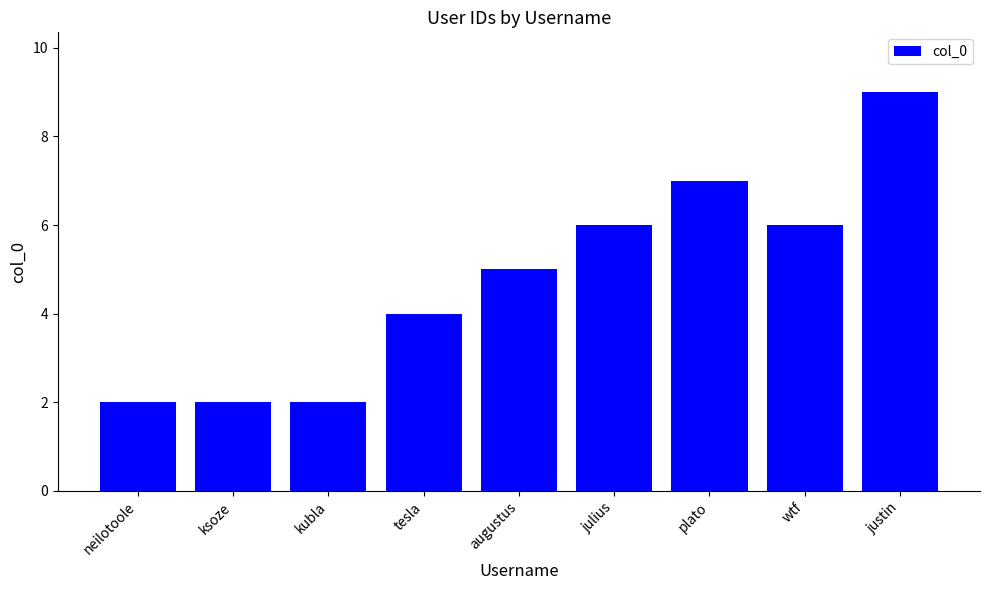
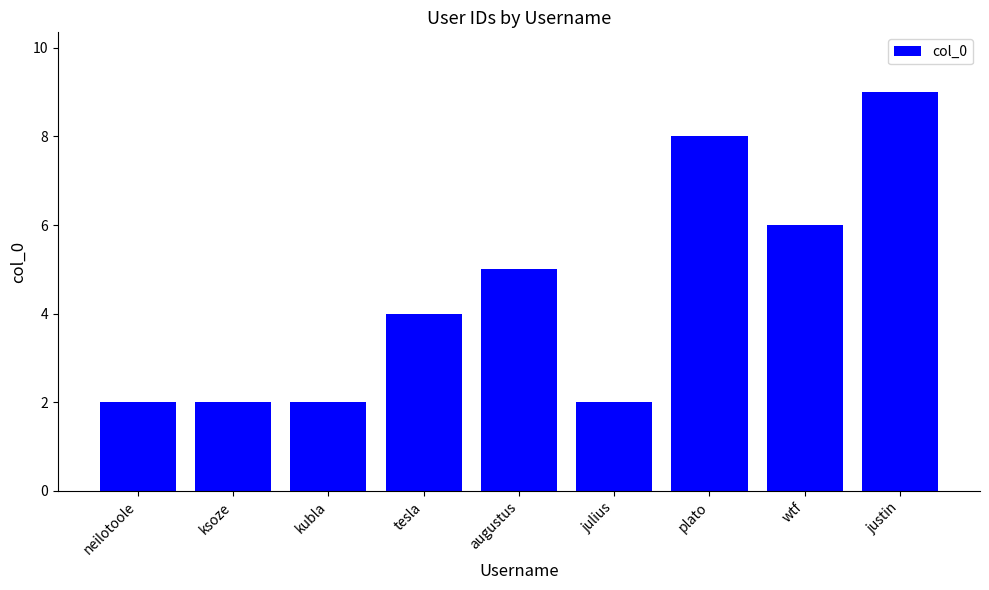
  {
    "neilotoole": 2,
    "ksoze": 2,
    "kubla": 2,
    "tesla": 4,
    "augustus": 5,
-   "julius": 6,
-   "plato": 7,
+   "julius": 2,
+   "plato": 8,
    "wtf": 6,
    "justin": 9
  }
